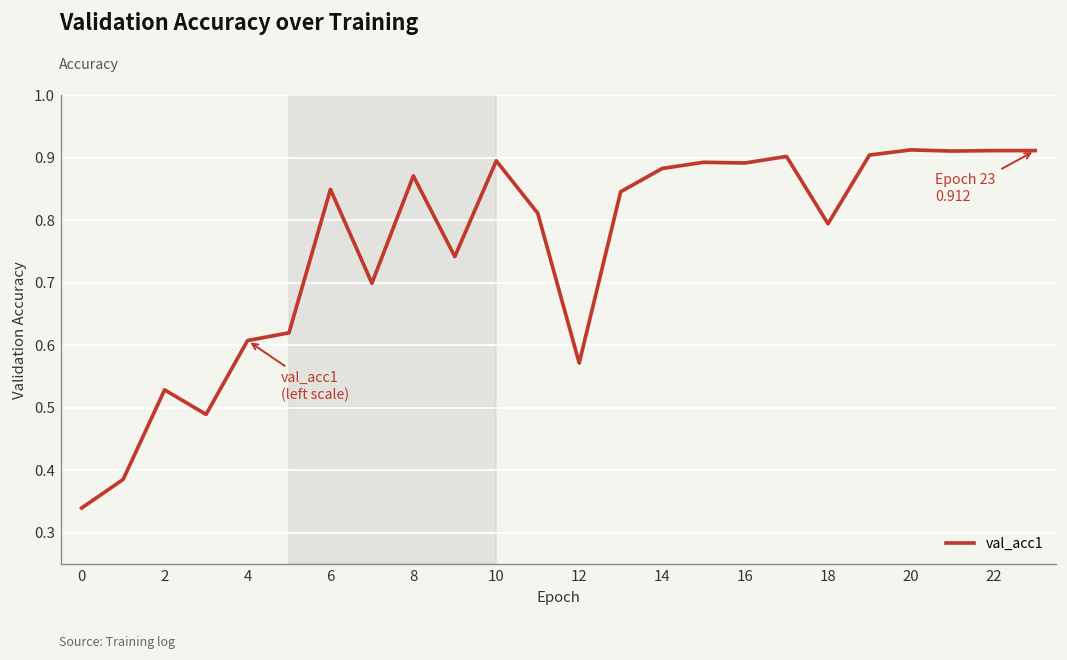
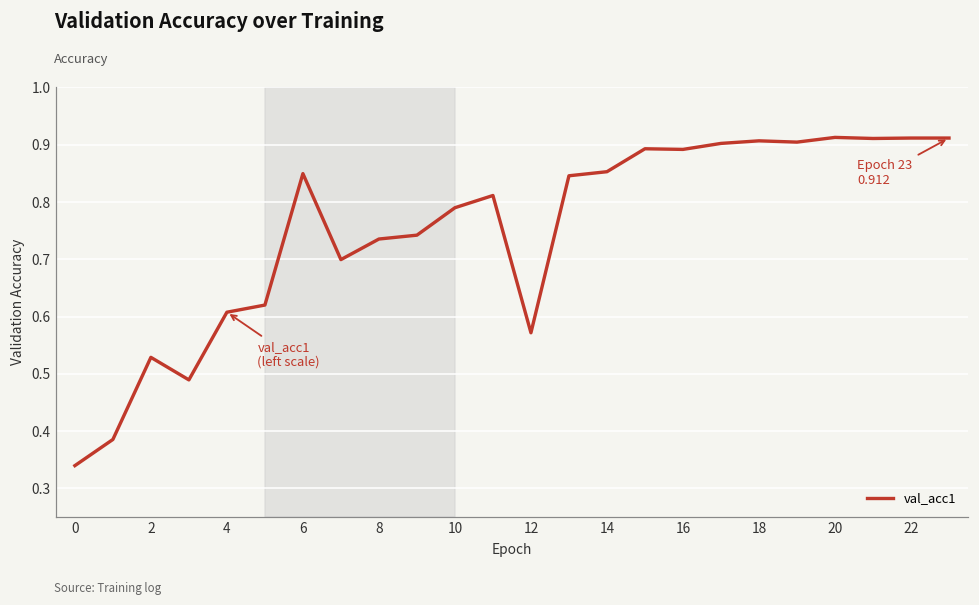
  {
    "0": 0.34,
    "2": 0.53,
    "4": 0.61,
    "6": 0.85,
-   "8": 0.87,
-   "10": 0.90,
+   "8": 0.74,
+   "10": 0.79,
    "12": 0.57,
-   "14": 0.88,
+   "14": 0.85,
    "16": 0.89,
-   "18": 0.79,
+   "18": 0.91,
    "20": 0.91
  }
